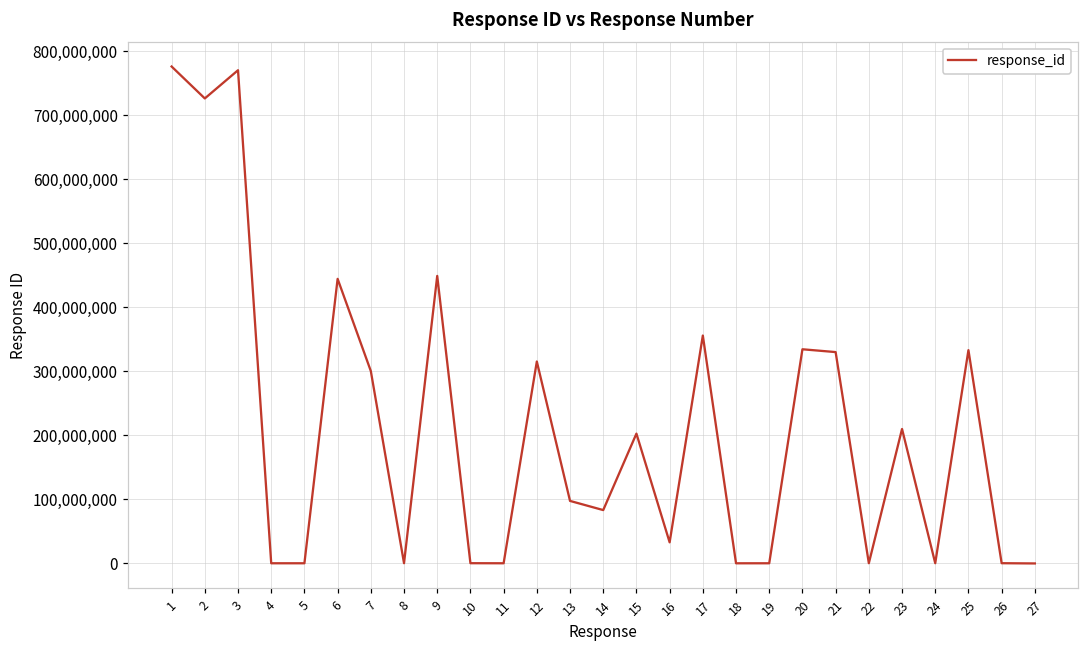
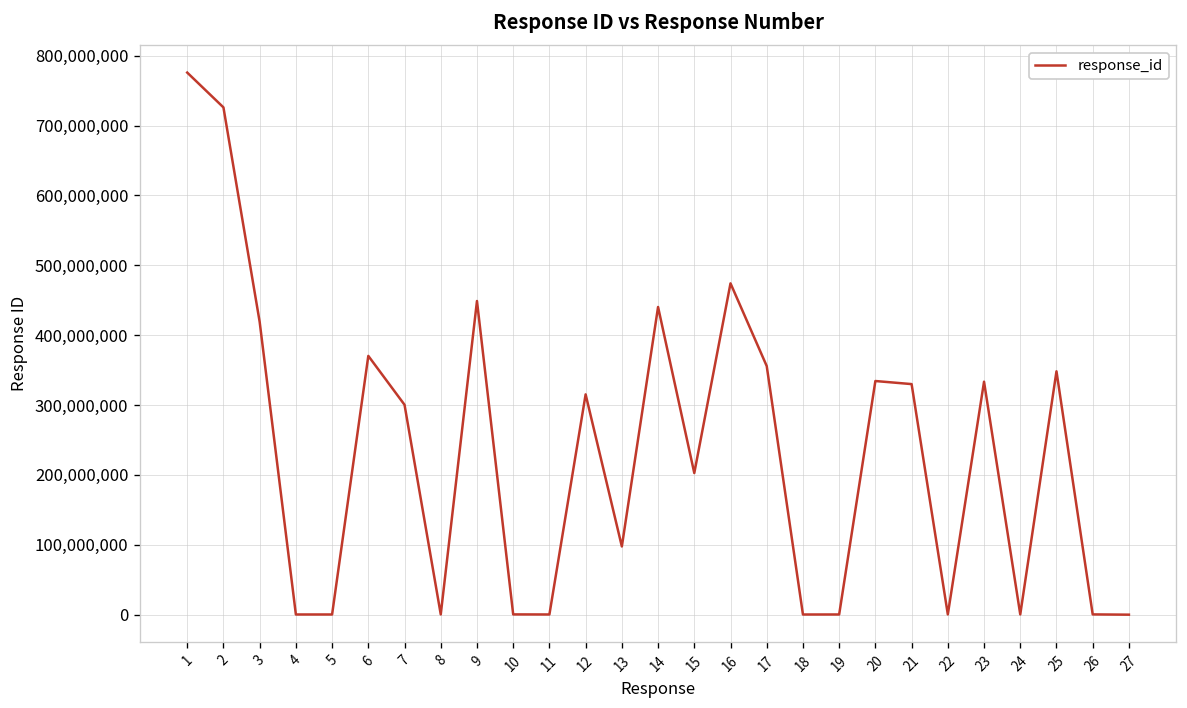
  {
    "1": "780,000,000",
    "2": "730,000,000",
-   "3": "770,000,000",
+   "3": "420,000,000",
    "4": "0",
    "5": "0",
-   "6": "440,000,000",
+   "6": "370,000,000",
    "7": "300,000,000",
    "8": "0",
    "9": "450,000,000",
    "10": "0",
    "11": "0",
    "12": "320,000,000",
    "13": "100,000,000",
-   "14": "80,000,000",
+   "14": "440,000,000",
    "15": "200,000,000",
-   "16": "30,000,000",
+   "16": "470,000,000",
    "17": "360,000,000",
    "18": "0",
    "19": "0",
    "20": "330,000,000",
    "21": "330,000,000",
    "22": "0",
-   "23": "210,000,000",
+   "23": "330,000,000",
    "24": "0",
-   "25": "330,000,000",
+   "25": "350,000,000",
    "26": "0",
    "27": "0"
  }
